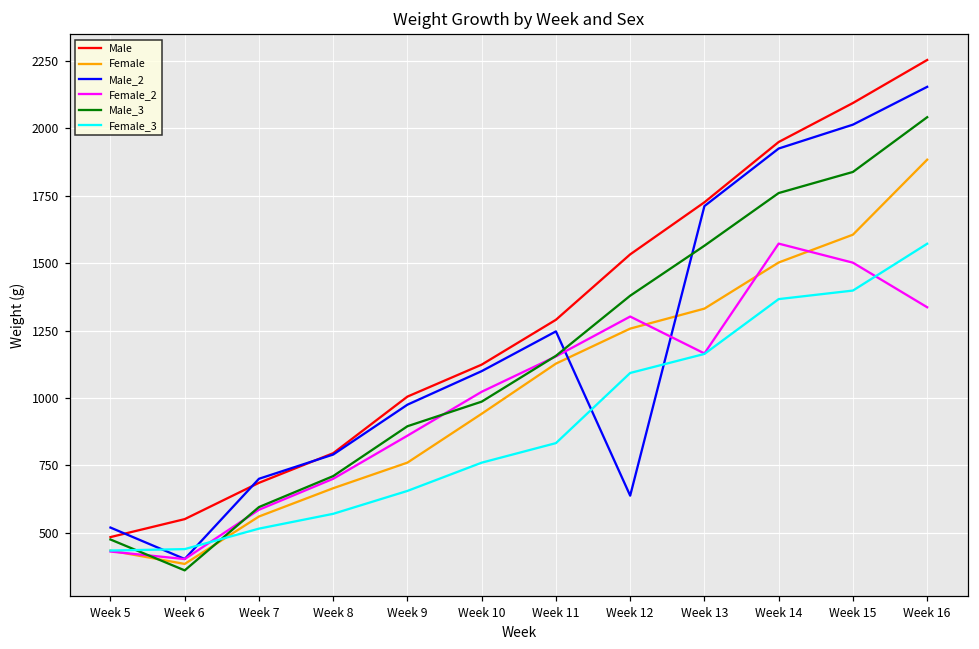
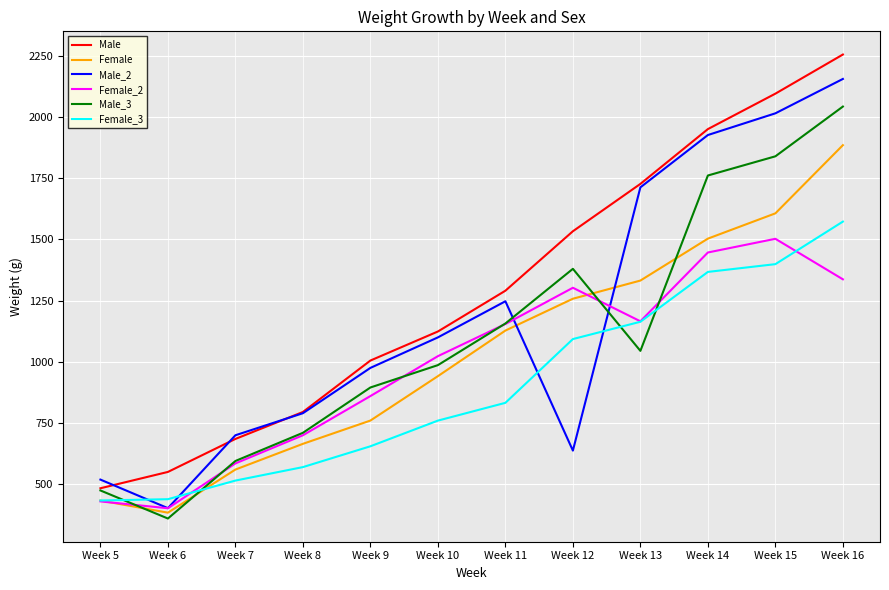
  {
    "Male": {
      "Week 6": 550,
      "Week 7": 690,
      "Week 9": 1010,
      "Week 10": 1120,
      "Week 11": 1290,
      "Week 12": 1530,
      "Week 13": 1730,
      "Week 14": 1950,
      "Week 15": 2090,
      "Week 16": 2250
    },
    "Female": {
      "Week 6": 380,
      "Week 7": 560,
      "Week 8": 670,
      "Week 9": 760,
      "Week 10": 940,
      "Week 11": 1130,
      "Week 12": 1260,
      "Week 13": 1330,
      "Week 14": 1500,
      "Week 15": 1610,
      "Week 16": 1880
    },
    "Male_2": {
      "Week 5": 520,
      "Week 7": 700,
      "Week 9": 980,
      "Week 10": 1100,
      "Week 11": 1250,
      "Week 12": 640,
      "Week 13": 1710,
      "Week 14": 1930,
      "Week 15": 2010,
      "Week 16": 2150
    },
    "Female_2": {
      "Week 9": 860,
      "Week 10": 1020,
      "Week 12": 1300,
-     "Week 14": 1570,
+     "Week 14": 1450,
      "Week 15": 1500,
      "Week 16": 1340
    },
    "Male_3": {
      "Week 6": 360,
      "Week 9": 900,
      "Week 10": 990,
      "Week 12": 1380,
-     "Week 13": 1560,
+     "Week 13": 1040,
      "Week 14": 1760,
      "Week 15": 1840,
      "Week 16": 2040
    },
    "Female_3": {
      "Week 6": 440,
      "Week 7": 520,
      "Week 8": 570,
      "Week 9": 660,
      "Week 10": 760,
      "Week 11": 830,
      "Week 12": 1090,
      "Week 14": 1370,
      "Week 15": 1400,
      "Week 16": 1570
    }
  }
